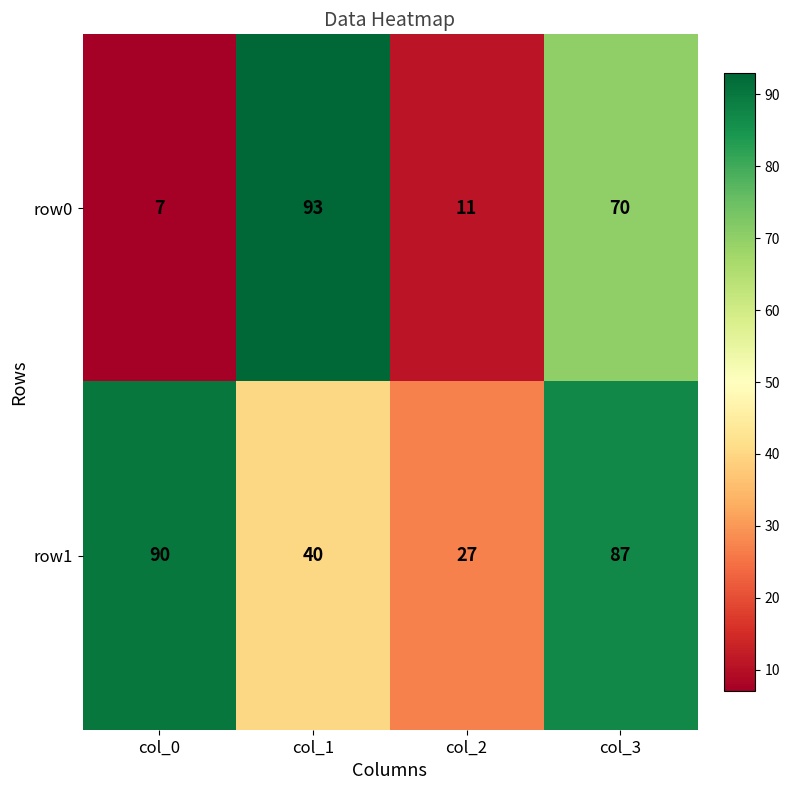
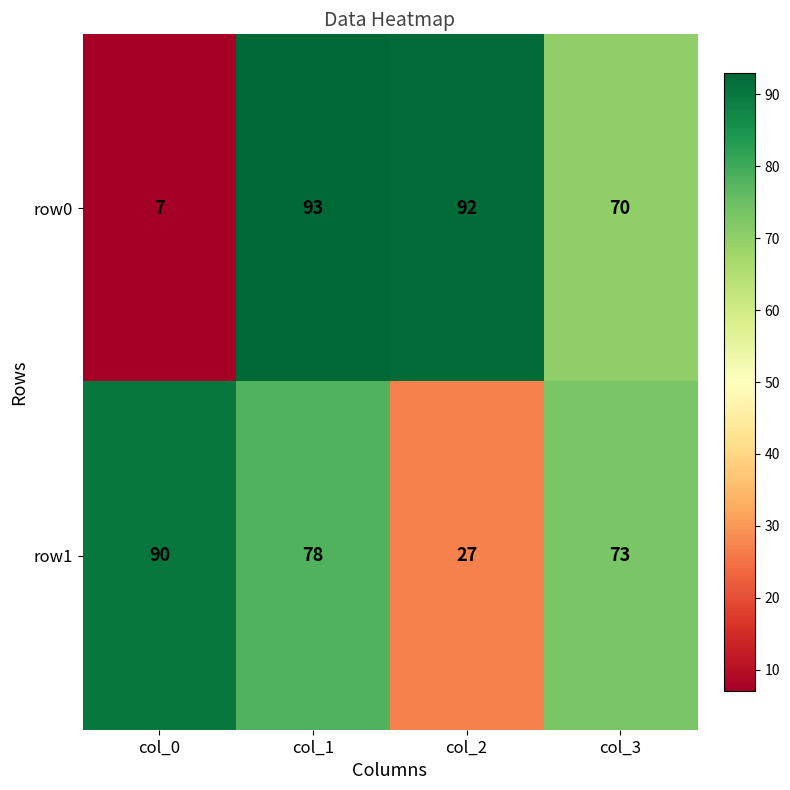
  {
    "row0": {
      "col_0": 7,
      "col_1": 93,
-     "col_2": 11,
+     "col_2": 92,
      "col_3": 70
    },
    "row1": {
      "col_0": 90,
-     "col_1": 40,
+     "col_1": 78,
      "col_2": 27,
-     "col_3": 87
+     "col_3": 73
    }
  }
